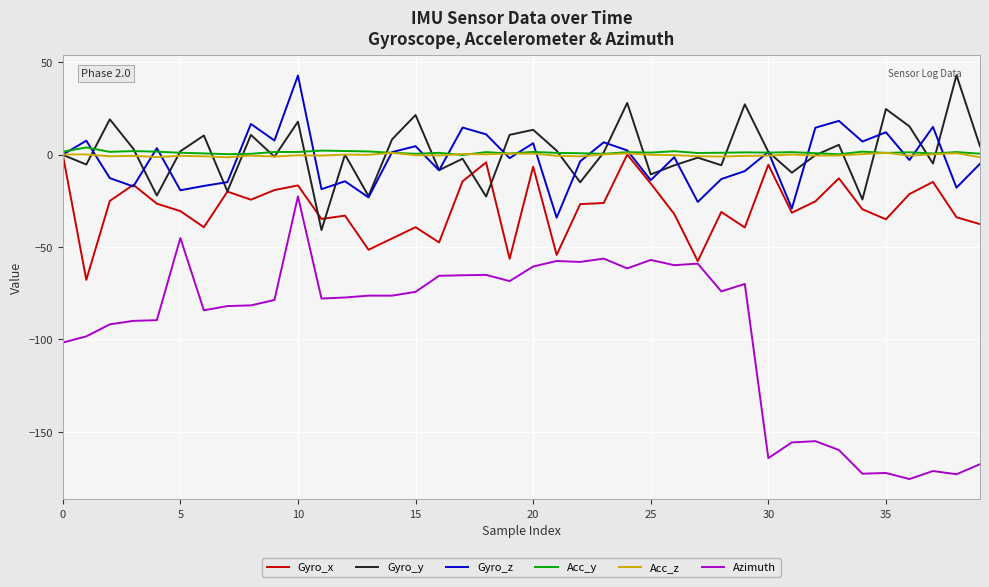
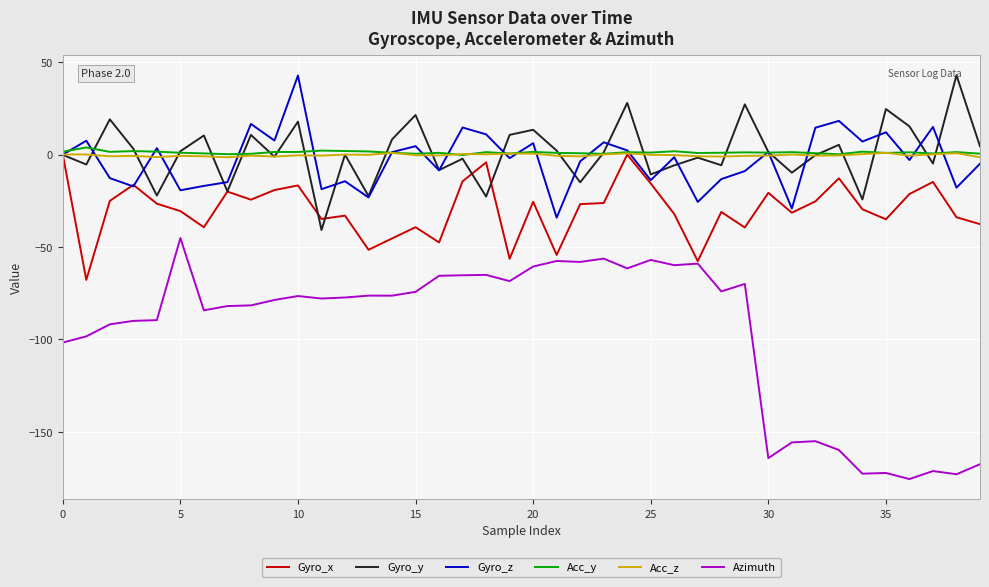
  {
    "Gyro_x": {
      "5": -31,
      "10": -17,
      "15": -39,
-     "20": -7,
+     "20": -26,
      "25": -16,
-     "30": -6,
+     "30": -21,
      "35": -35
    },
    "Gyro_y": {
      "10": 18,
      "15": 21,
      "20": 13,
      "25": -11,
      "35": 25
    },
    "Gyro_z": {
      "5": -19,
      "10": 43,
      "15": 5,
      "20": 6,
      "25": -14,
      "35": 12
    },
    "Acc_y": {
      "0": 2,
      "10": 1
    },
    "Acc_z": {
      "5": -1,
      "10": 0,
      "30": -1
    },
    "Azimuth": {
      "0": -102,
      "5": -45,
-     "10": -23,
+     "10": -77,
      "15": -74,
      "20": -61,
      "25": -57,
      "30": -164,
      "35": -172
    }
  }
